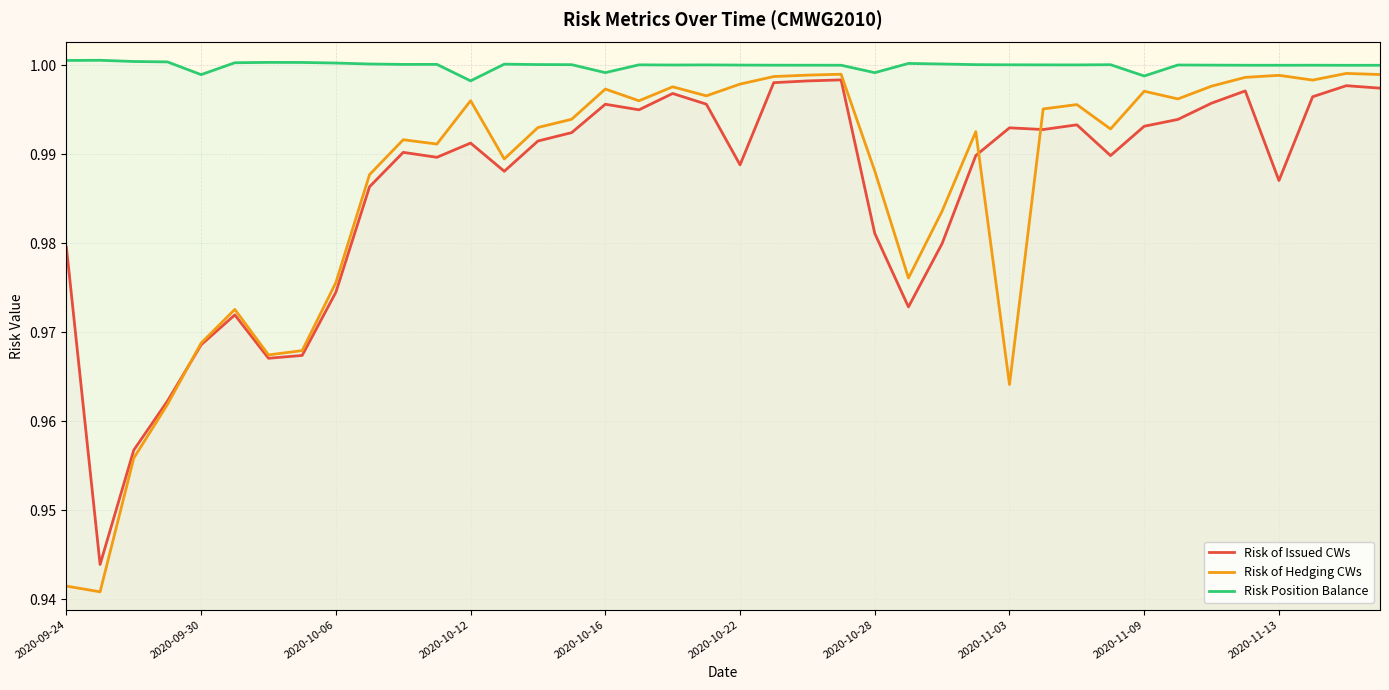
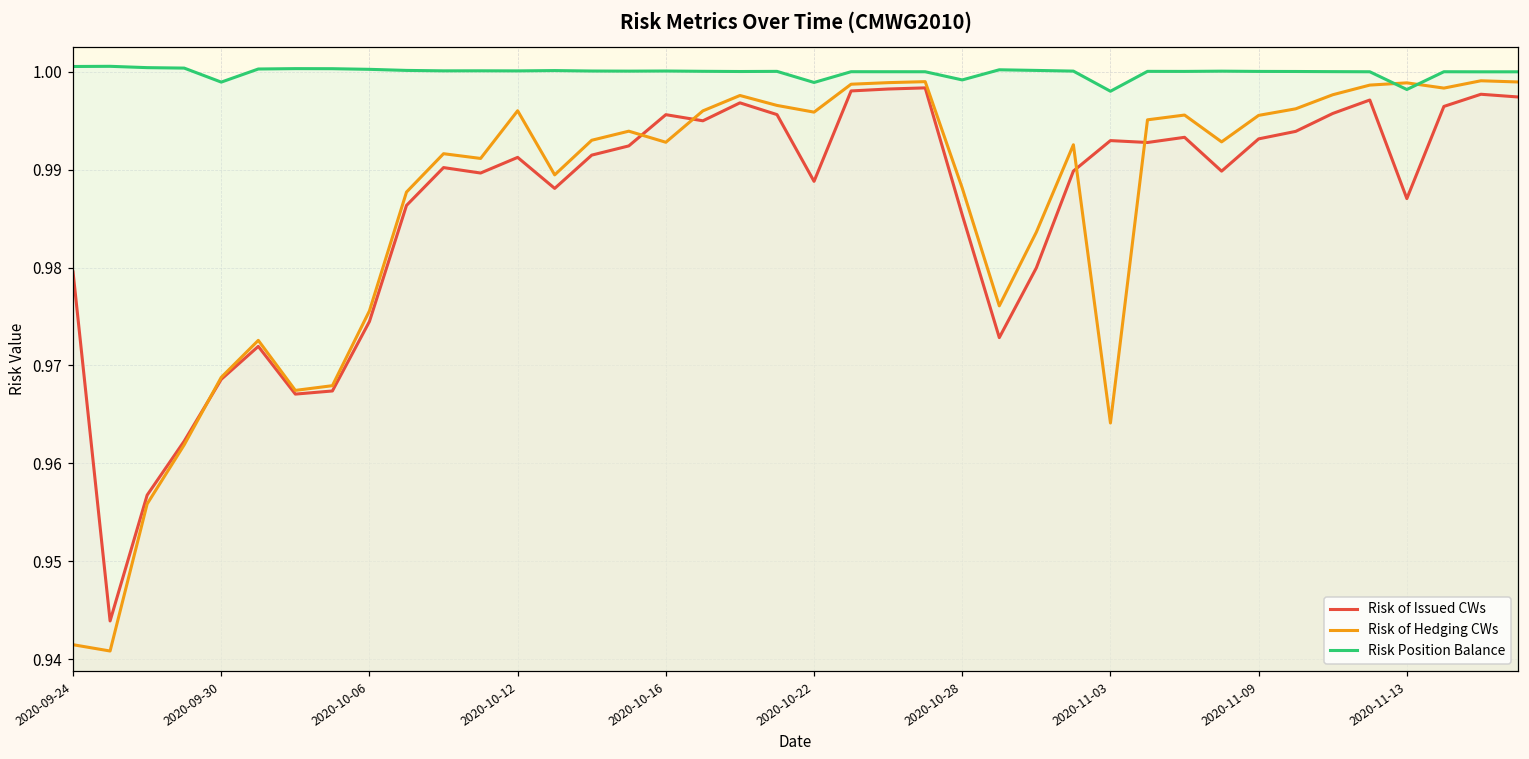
  {
    "Risk of Issued CWs": {
      "2020-09-24": 0.980,
      "2020-10-06": 0.974,
      "2020-10-12": 0.991,
      "2020-10-16": 0.996,
      "2020-10-22": 0.989,
-     "2020-10-28": 0.981,
+     "2020-10-28": 0.985,
      "2020-11-03": 0.993,
      "2020-11-09": 0.993,
      "2020-11-13": 0.987
    },
    "Risk of Hedging CWs": {
      "2020-09-24": 0.941,
      "2020-10-06": 0.976,
      "2020-10-12": 0.996,
-     "2020-10-16": 0.997,
-     "2020-10-22": 0.998,
+     "2020-10-16": 0.993,
+     "2020-10-22": 0.996,
      "2020-10-28": 0.988,
      "2020-11-03": 0.964,
-     "2020-11-09": 0.997,
+     "2020-11-09": 0.996,
      "2020-11-13": 0.999
    },
    "Risk Position Balance": {
      "2020-09-24": 1.001,
      "2020-09-30": 0.999,
      "2020-10-06": 1.000,
-     "2020-10-12": 0.998,
-     "2020-10-16": 0.999,
-     "2020-10-22": 1.000,
+     "2020-10-12": 1.000,
+     "2020-10-16": 1.000,
+     "2020-10-22": 0.999,
      "2020-10-28": 0.999,
-     "2020-11-03": 1.000,
-     "2020-11-09": 0.999,
-     "2020-11-13": 1.000
+     "2020-11-03": 0.998,
+     "2020-11-09": 1.000,
+     "2020-11-13": 0.998
    }
  }
